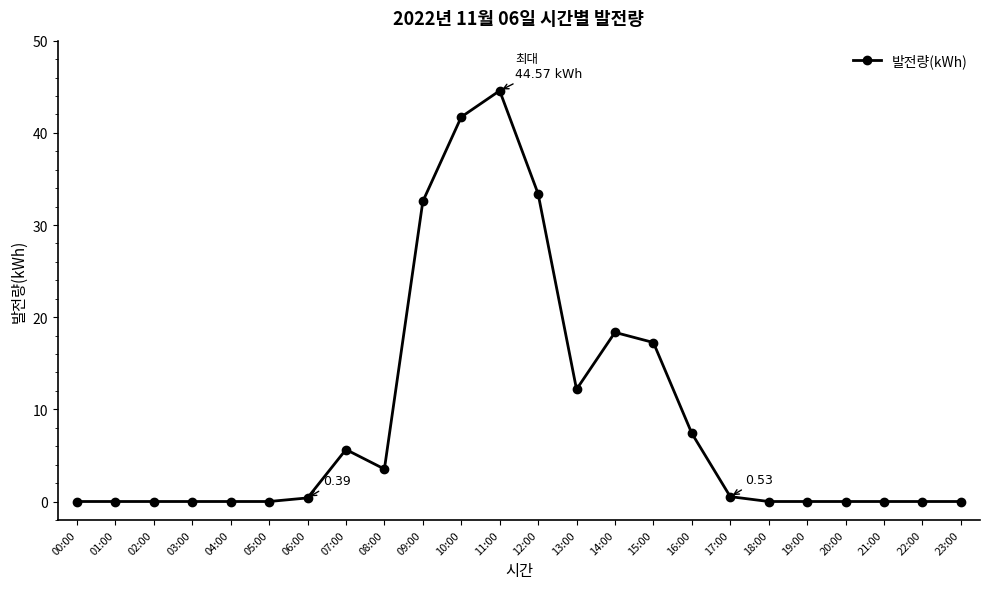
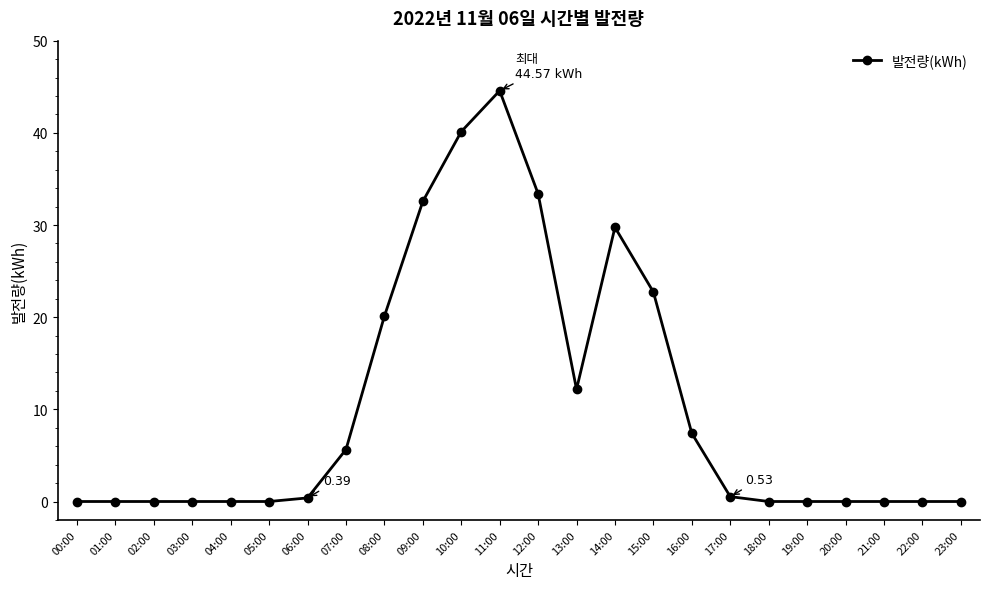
  {
    "00:00": 0,
    "01:00": 0,
    "02:00": 0,
    "03:00": 0,
    "04:00": 0,
    "05:00": 0,
    "07:00": 6,
-   "08:00": 4,
+   "08:00": 20,
    "09:00": 33,
-   "10:00": 42,
+   "10:00": 40,
    "12:00": 33,
    "13:00": 12,
-   "14:00": 18,
-   "15:00": 17,
+   "14:00": 30,
+   "15:00": 23,
    "16:00": 7,
    "18:00": 0,
    "19:00": 0,
    "20:00": 0,
    "21:00": 0,
    "22:00": 0,
    "23:00": 0
  }
